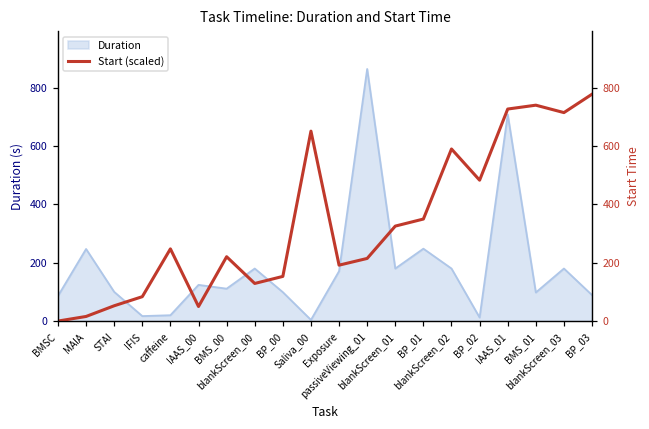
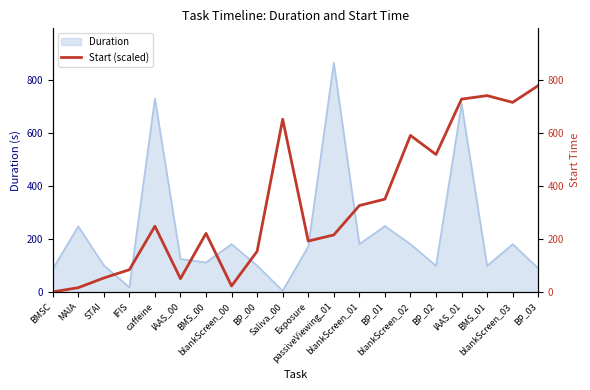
  {
    "Duration": {
      "BMSC": 90,
      "MAIA": 250,
      "STAI": 100,
      "IFIS": 20,
-     "caffeine": 20,
+     "caffeine": 730,
      "IAAS_00": 120,
      "BMS_00": 110,
      "blankScreen_00": 180,
      "BP_00": 100,
      "Saliva_00": 0,
      "Exposure": 170,
      "passiveViewing_01": 860,
      "blankScreen_01": 180,
      "BP_01": 250,
      "blankScreen_02": 180,
-     "BP_02": 10,
+     "BP_02": 100,
      "IAAS_01": 710,
      "BMS_01": 100,
      "blankScreen_03": 180,
      "BP_03": 90
    },
    "Start (scaled)": {
      "BMSC": 0,
      "MAIA": 20,
      "STAI": 50,
      "IFIS": 80,
      "caffeine": 250,
      "IAAS_00": 50,
      "BMS_00": 220,
-     "blankScreen_00": 130,
+     "blankScreen_00": 20,
      "BP_00": 150,
      "Saliva_00": 650,
      "Exposure": 190,
      "passiveViewing_01": 210,
      "blankScreen_01": 330,
      "BP_01": 350,
      "blankScreen_02": 590,
-     "BP_02": 480,
+     "BP_02": 520,
      "IAAS_01": 730,
      "BMS_01": 740,
      "blankScreen_03": 710,
      "BP_03": 780
    }
  }
